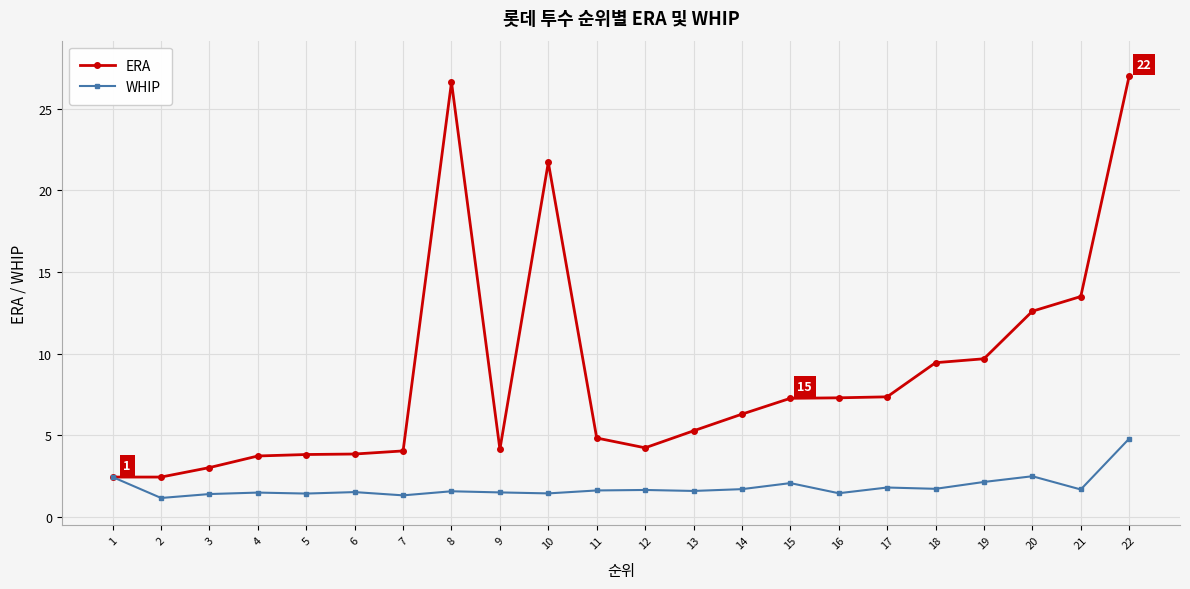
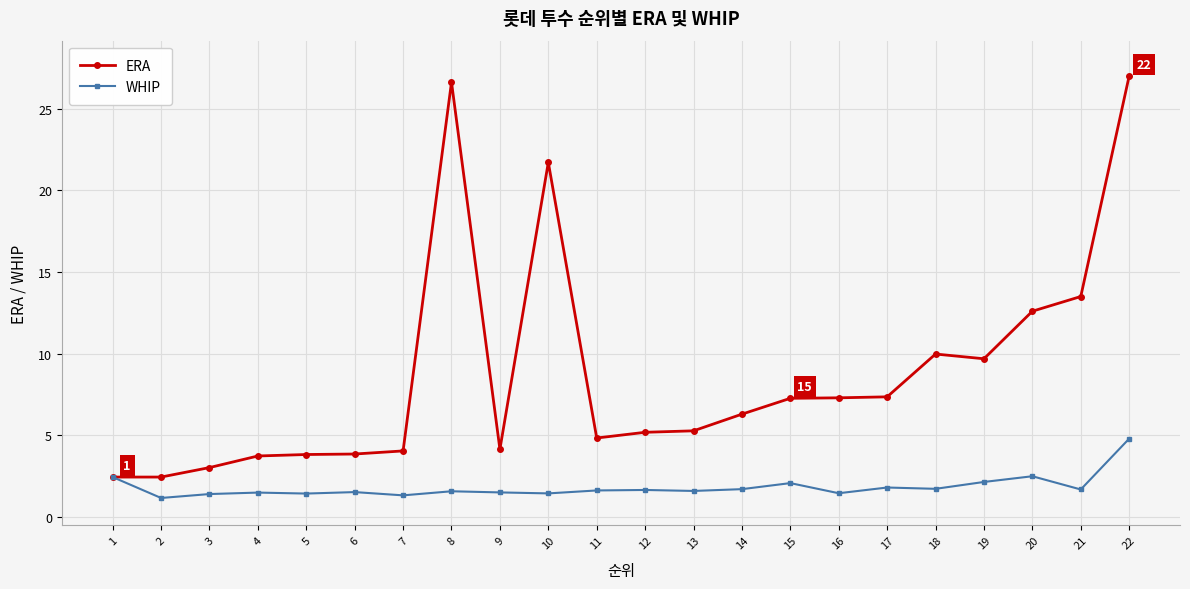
  {
    "ERA": {
      "2": 2.5,
      "3": 3.0,
      "4": 3.7,
      "5": 3.8,
      "6": 3.9,
      "7": 4.1,
      "8": 26.6,
      "9": 4.2,
      "10": 21.7,
      "11": 4.8,
-     "12": 4.2,
+     "12": 5.2,
      "13": 5.3,
      "14": 6.3,
      "16": 7.3,
      "17": 7.4,
-     "18": 9.5,
+     "18": 10.0,
      "19": 9.7,
      "20": 12.6,
      "21": 13.5
    },
    "WHIP": {
      "2": 1.2,
      "3": 1.4,
      "4": 1.5,
      "5": 1.4,
      "6": 1.5,
      "7": 1.3,
      "8": 1.6,
      "9": 1.5,
      "10": 1.5,
      "11": 1.6,
      "12": 1.7,
      "13": 1.6,
      "14": 1.7,
      "15": 2.1,
      "16": 1.5,
      "17": 1.8,
      "18": 1.7,
      "19": 2.2,
      "20": 2.5,
      "21": 1.7,
      "22": 4.8
    }
  }
